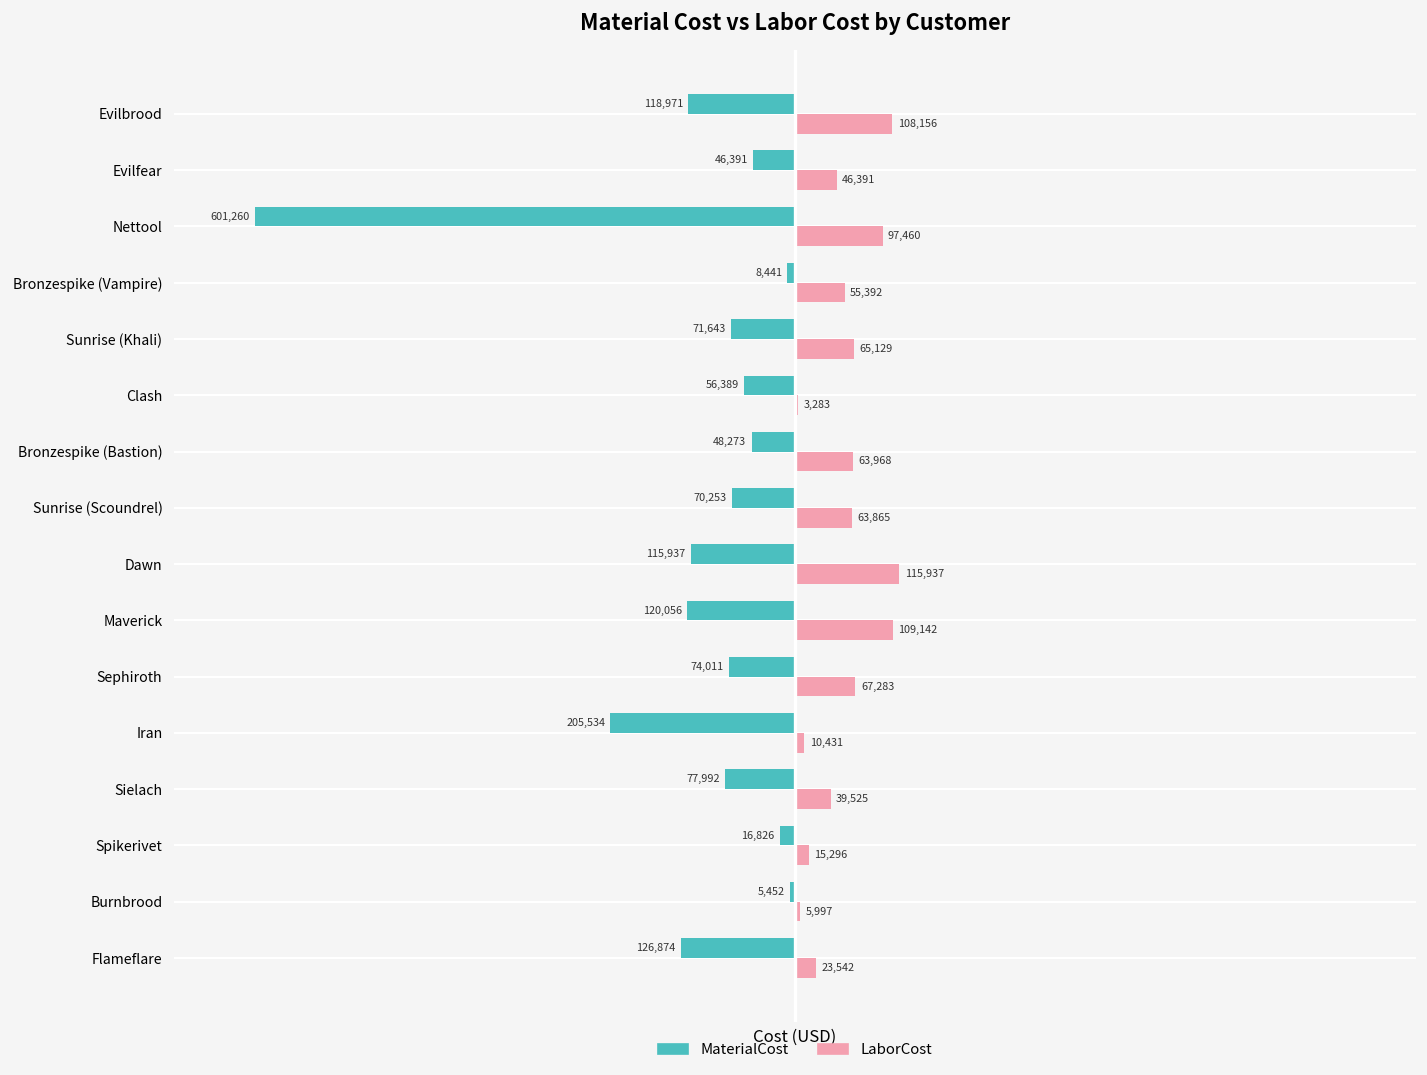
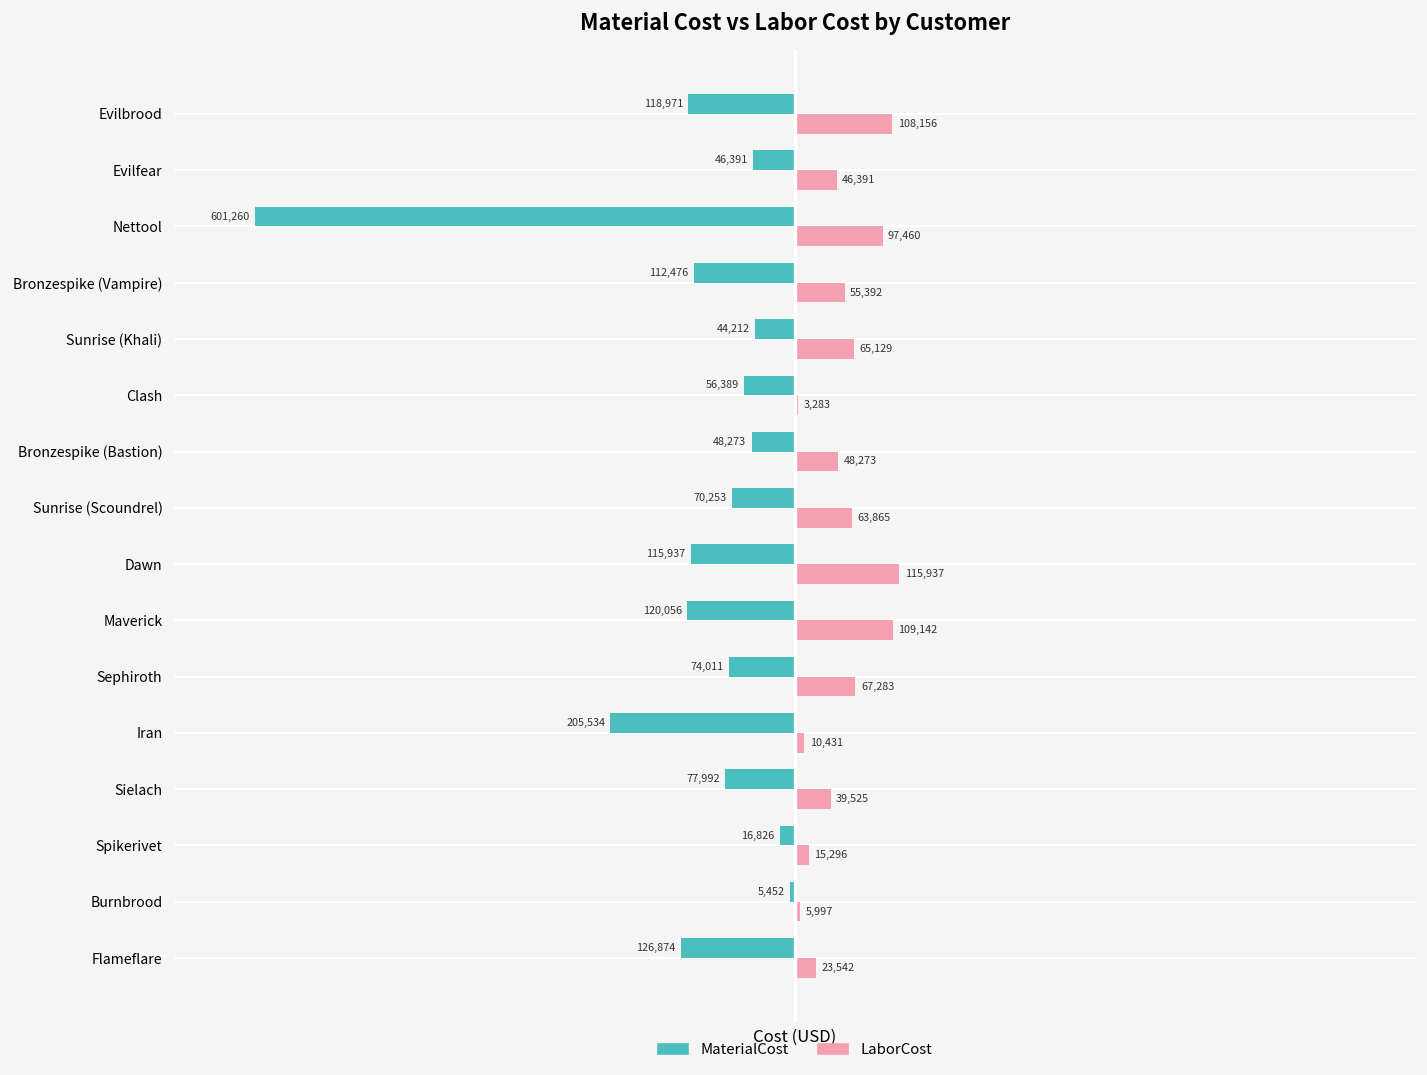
  {
    "MaterialCost": {
-     "Bronzespike (Vampire)": "8,441",
-     "Sunrise (Khali)": "71,643"
+     "Bronzespike (Vampire)": "112,476",
+     "Sunrise (Khali)": "44,212"
    },
    "LaborCost": {
-     "Bronzespike (Bastion)": "63,968"
+     "Bronzespike (Bastion)": "48,273"
    }
  }
